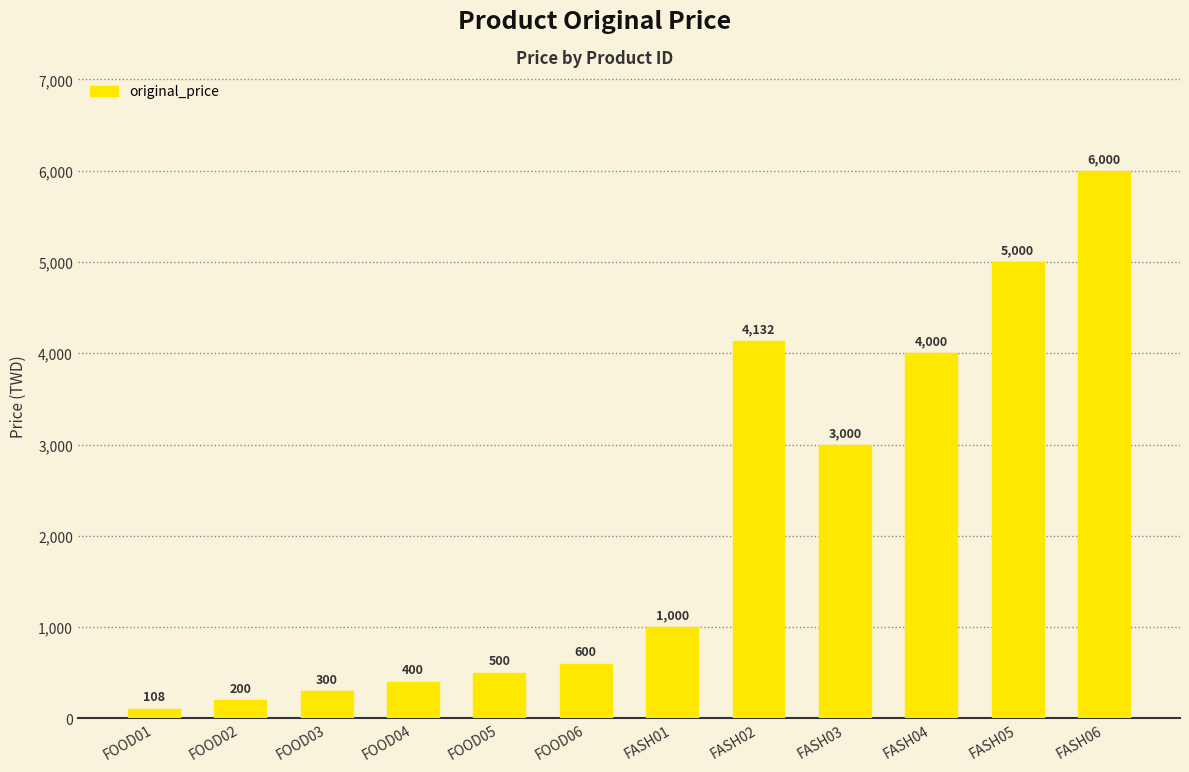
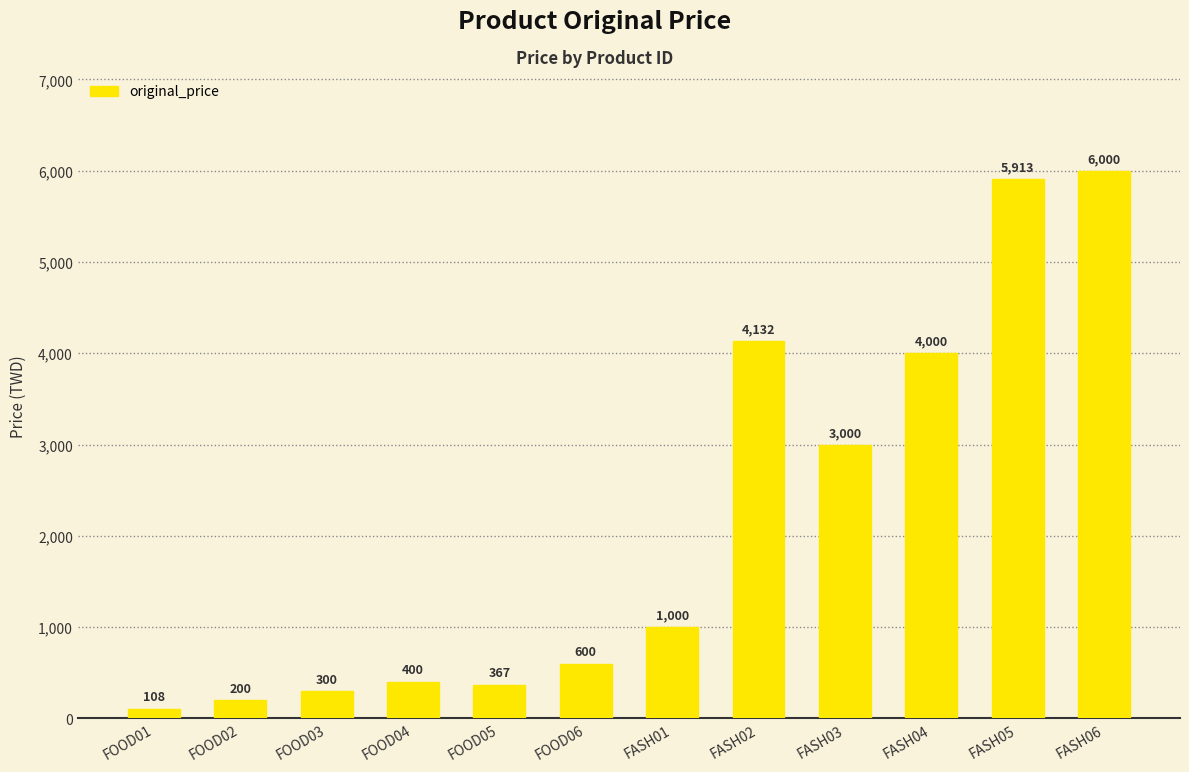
  {
    "FOOD01": "108",
    "FOOD02": "200",
    "FOOD03": "300",
    "FOOD04": "400",
-   "FOOD05": "500",
+   "FOOD05": "367",
    "FOOD06": "600",
    "FASH01": "1,000",
    "FASH02": "4,132",
    "FASH03": "3,000",
    "FASH04": "4,000",
-   "FASH05": "5,000",
+   "FASH05": "5,913",
    "FASH06": "6,000"
  }
